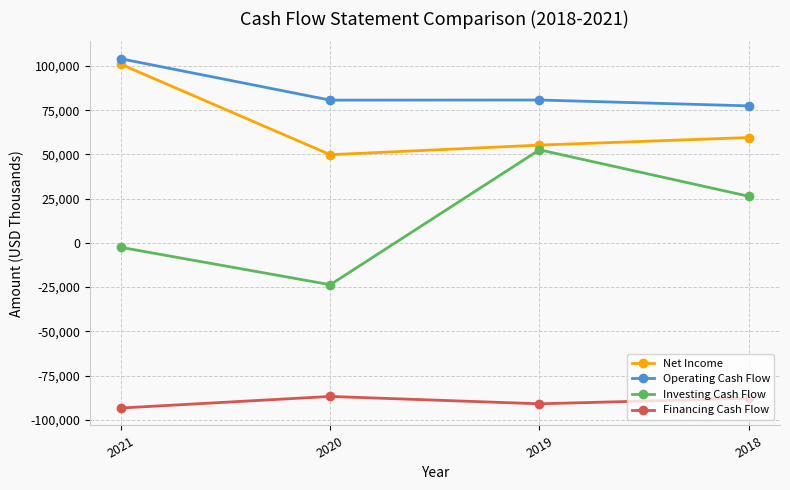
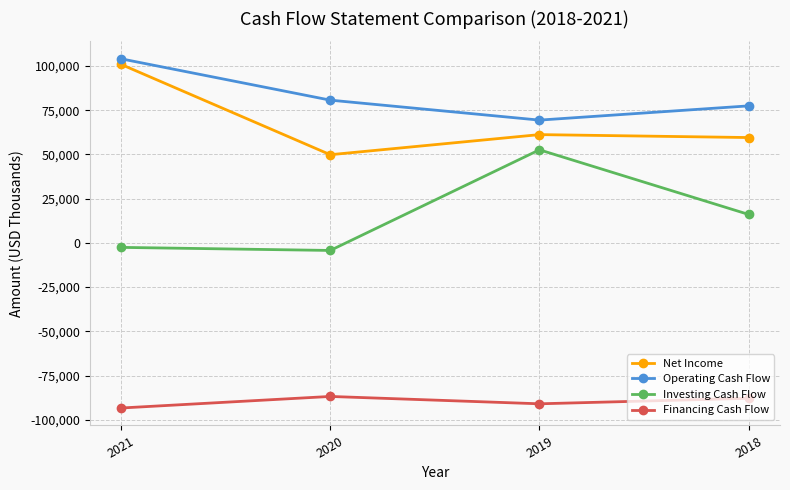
  {
    "Net Income": {
      "2021": "101,000",
      "2020": "50,000",
-     "2019": "55,000",
+     "2019": "61,000",
      "2018": "60,000"
    },
    "Operating Cash Flow": {
      "2021": "104,000",
      "2020": "81,000",
-     "2019": "81,000",
+     "2019": "69,000",
      "2018": "77,000"
    },
    "Investing Cash Flow": {
      "2021": "-3,000",
-     "2020": "-24,000",
+     "2020": "-4,000",
      "2019": "53,000",
-     "2018": "26,000"
+     "2018": "16,000"
    },
    "Financing Cash Flow": {
      "2021": "-93,000",
      "2020": "-87,000",
      "2019": "-91,000"
    }
  }
